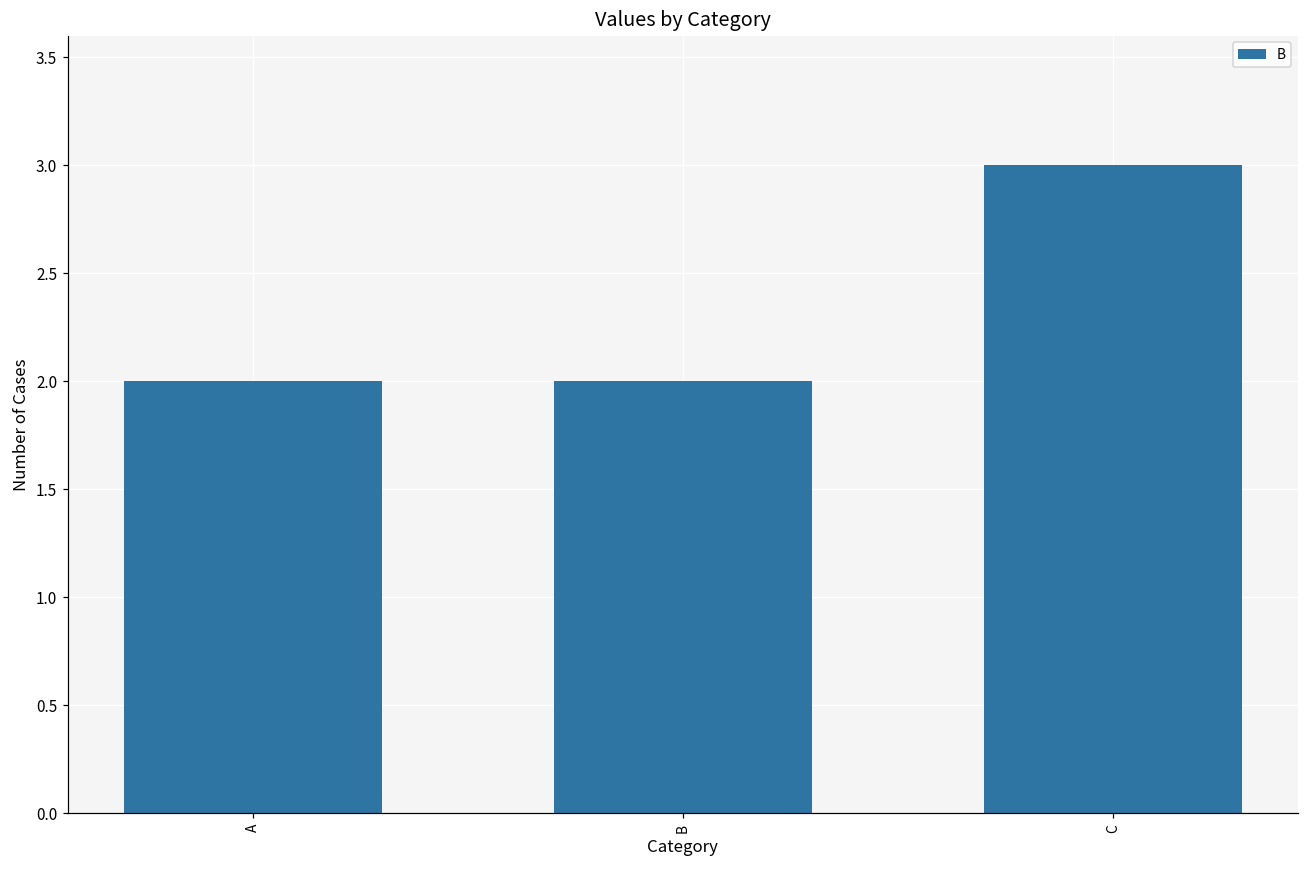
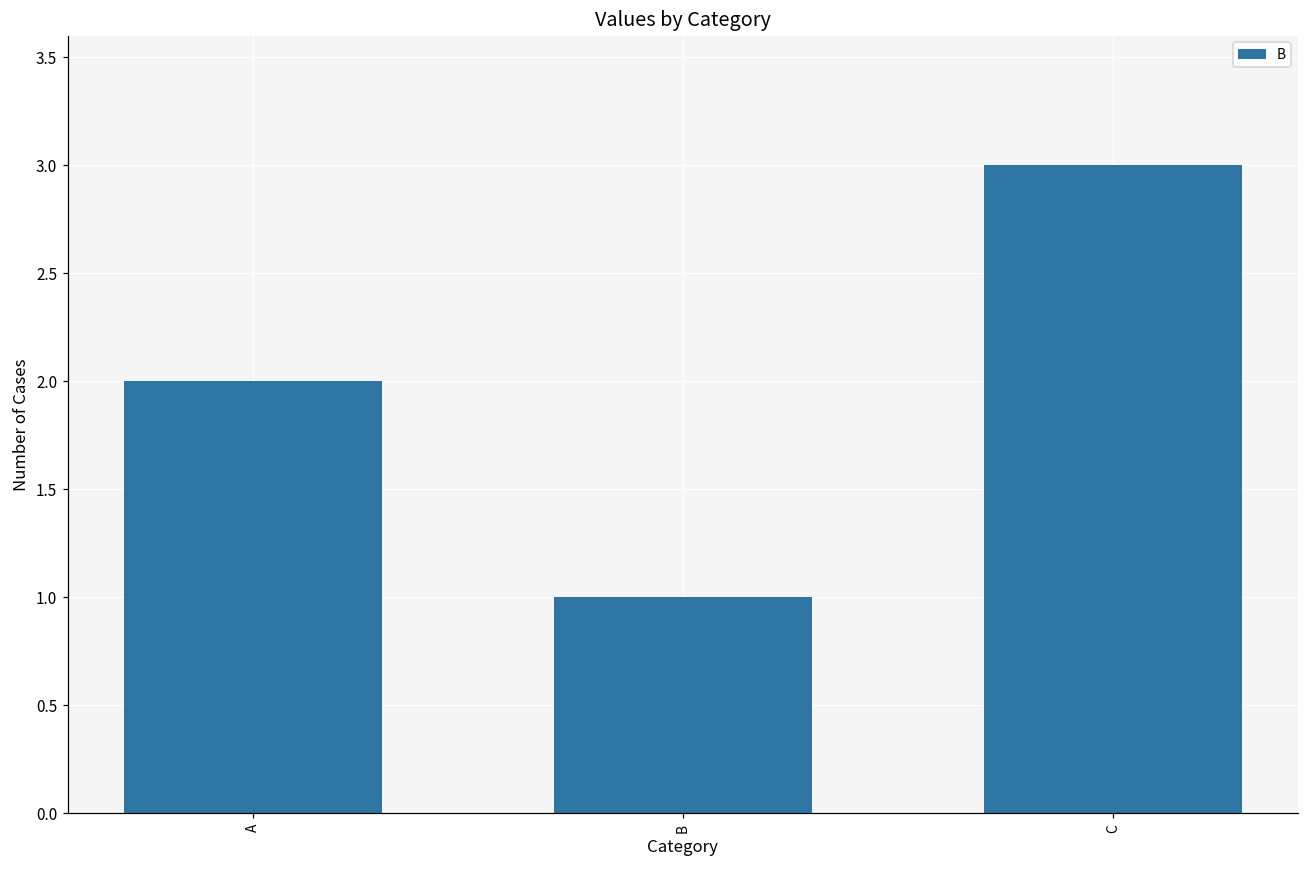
  {
    "A": 2,
-   "B": 2,
+   "B": 1,
    "C": 3
  }
